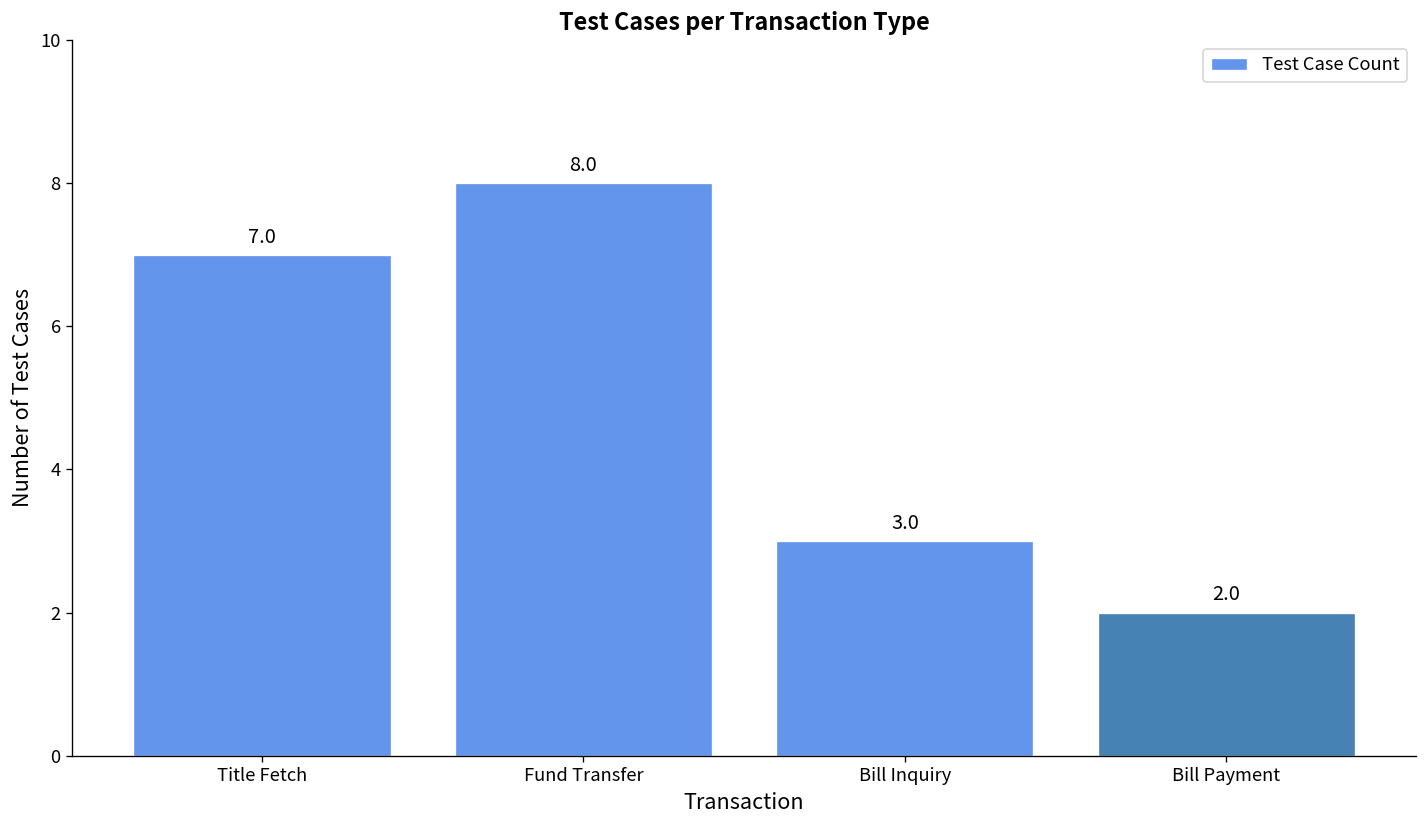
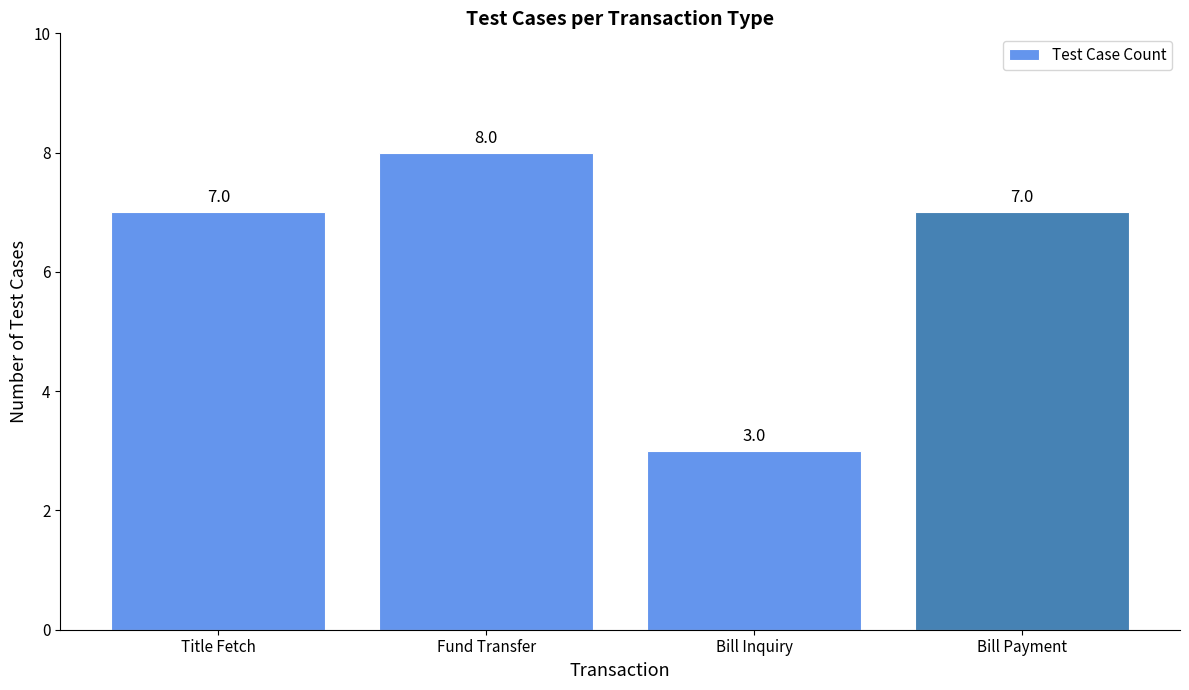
  {
    "Title Fetch": 7.0,
    "Fund Transfer": 8.0,
    "Bill Inquiry": 3.0,
-   "Bill Payment": 2.0
+   "Bill Payment": 7.0
  }
